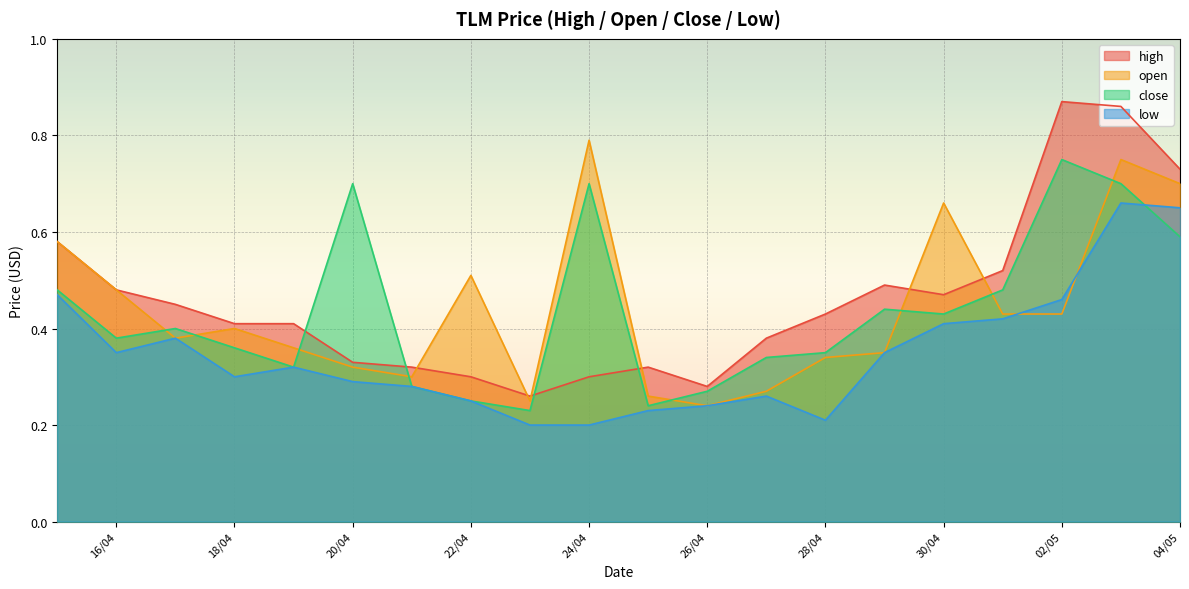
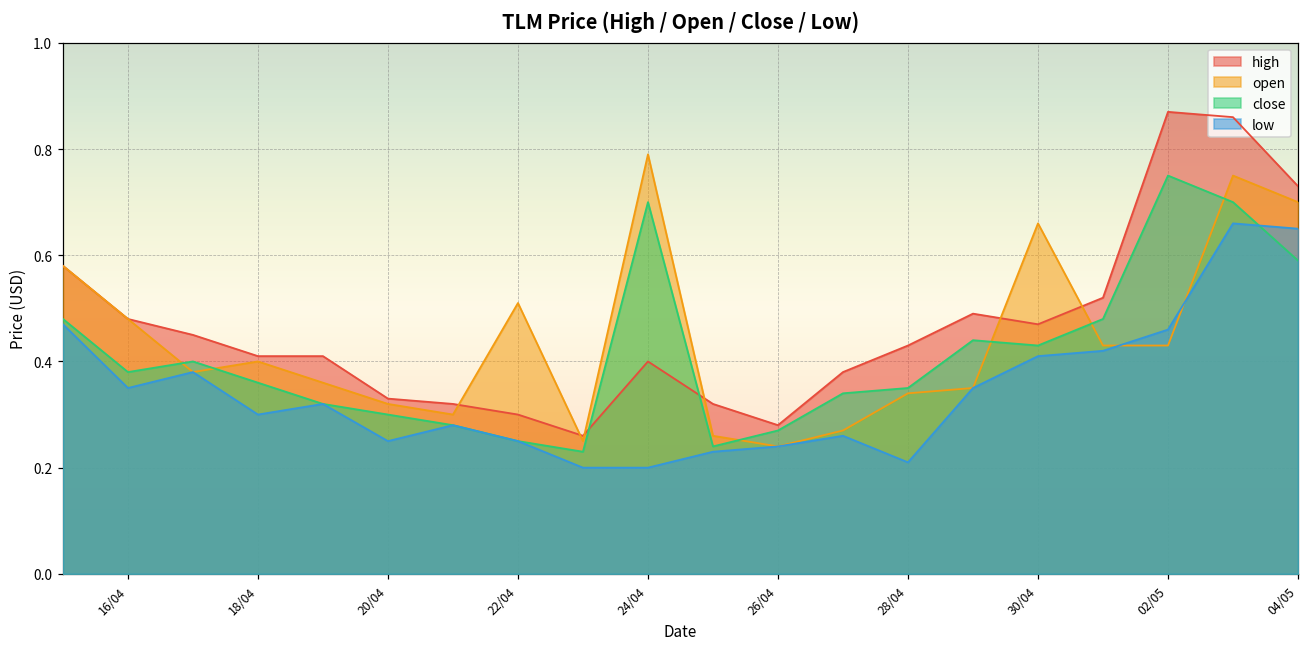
  {
    "high": {
      "18/04": 0.41,
      "20/04": 0.33,
      "22/04": 0.3,
-     "24/04": 0.3,
+     "24/04": 0.4,
      "26/04": 0.28,
      "28/04": 0.43,
      "30/04": 0.47,
      "02/05": 0.87,
      "04/05": 0.73
    },
    "open": {
      "18/04": 0.40,
      "20/04": 0.32,
      "22/04": 0.51,
      "24/04": 0.79,
      "28/04": 0.34,
      "30/04": 0.66,
      "02/05": 0.43,
      "04/05": 0.70
    },
    "close": {
      "16/04": 0.38,
      "18/04": 0.36,
-     "20/04": 0.7,
+     "20/04": 0.3,
      "24/04": 0.7,
      "26/04": 0.27,
      "28/04": 0.35,
      "30/04": 0.43,
      "02/05": 0.75,
      "04/05": 0.59
    },
    "low": {
      "16/04": 0.35,
      "18/04": 0.30,
-     "20/04": 0.29,
+     "20/04": 0.25,
      "24/04": 0.20,
      "28/04": 0.21,
      "30/04": 0.41,
      "02/05": 0.46,
      "04/05": 0.65
    }
  }
